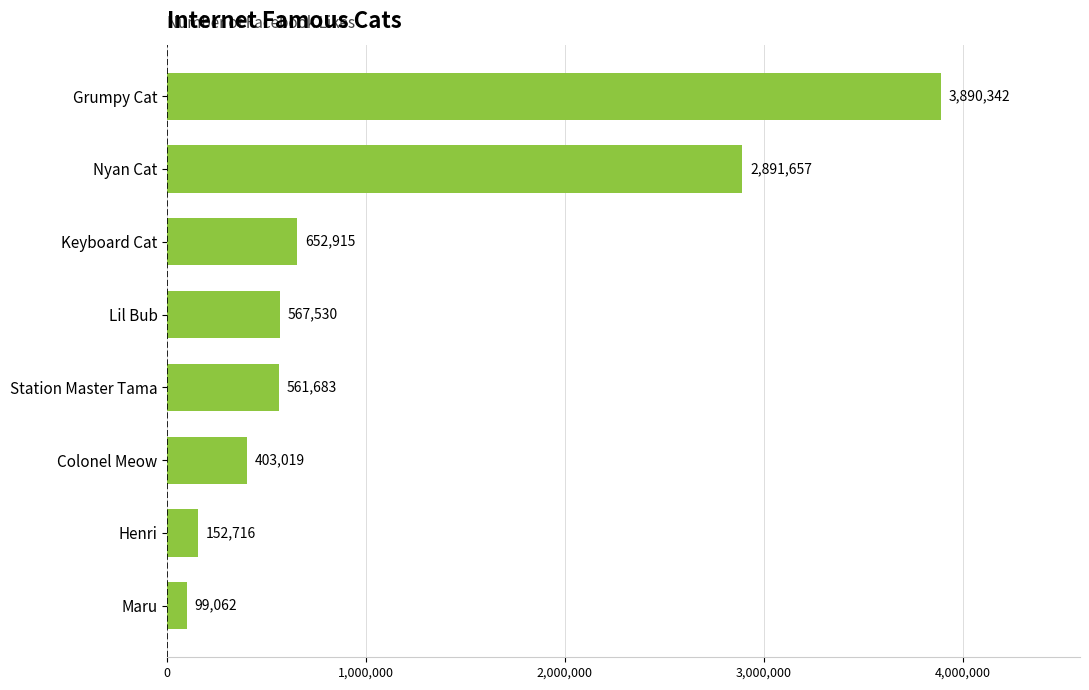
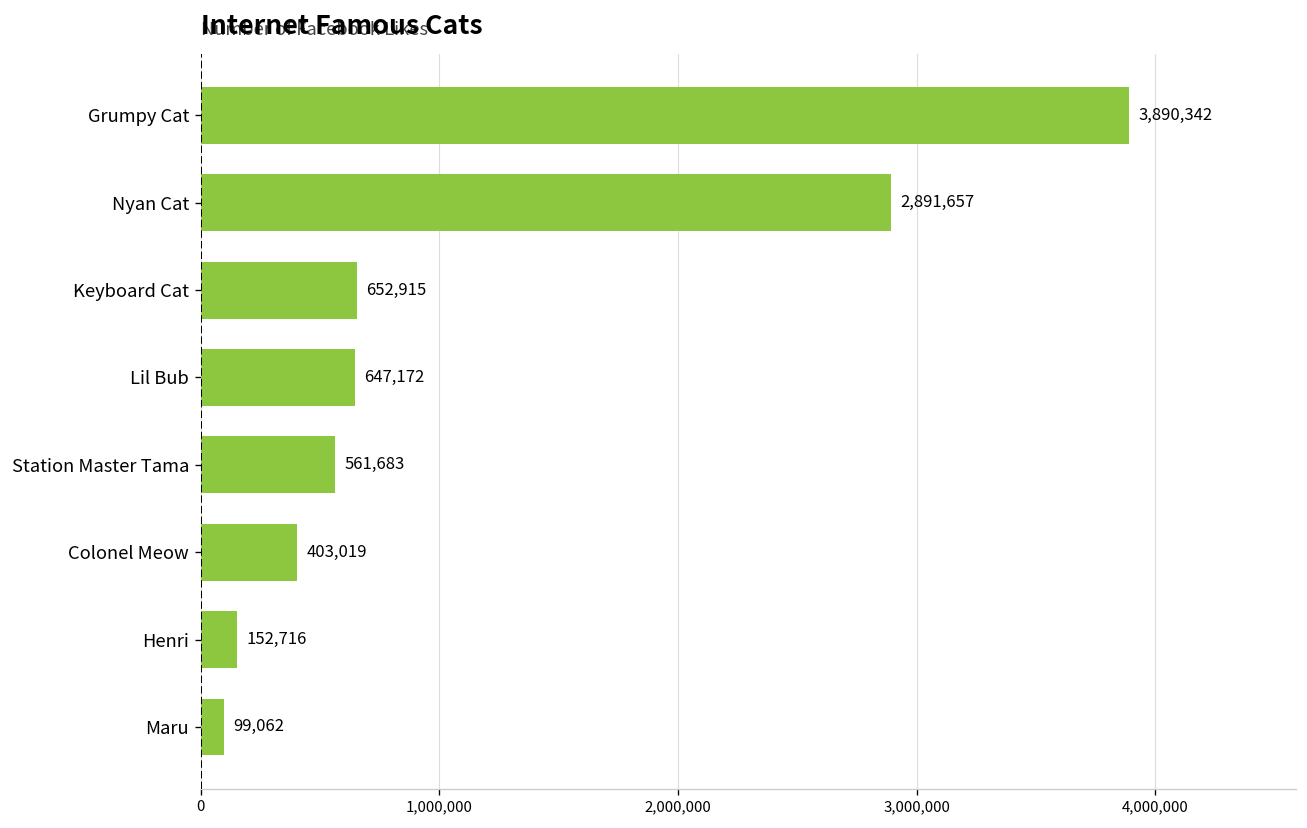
  {
    "Grumpy Cat": "3,890,342",
    "Nyan Cat": "2,891,657",
    "Keyboard Cat": "652,915",
-   "Lil Bub": "567,530",
+   "Lil Bub": "647,172",
    "Station Master Tama": "561,683",
    "Colonel Meow": "403,019",
    "Henri": "152,716",
    "Maru": "99,062"
  }
